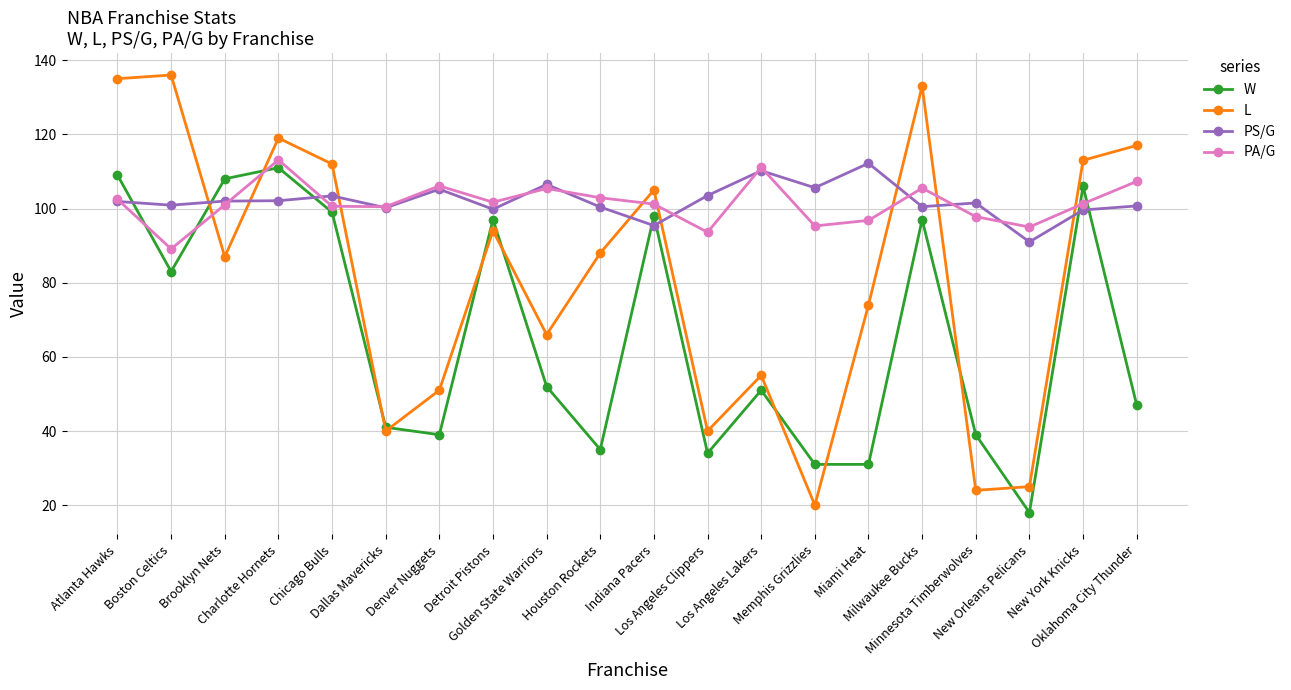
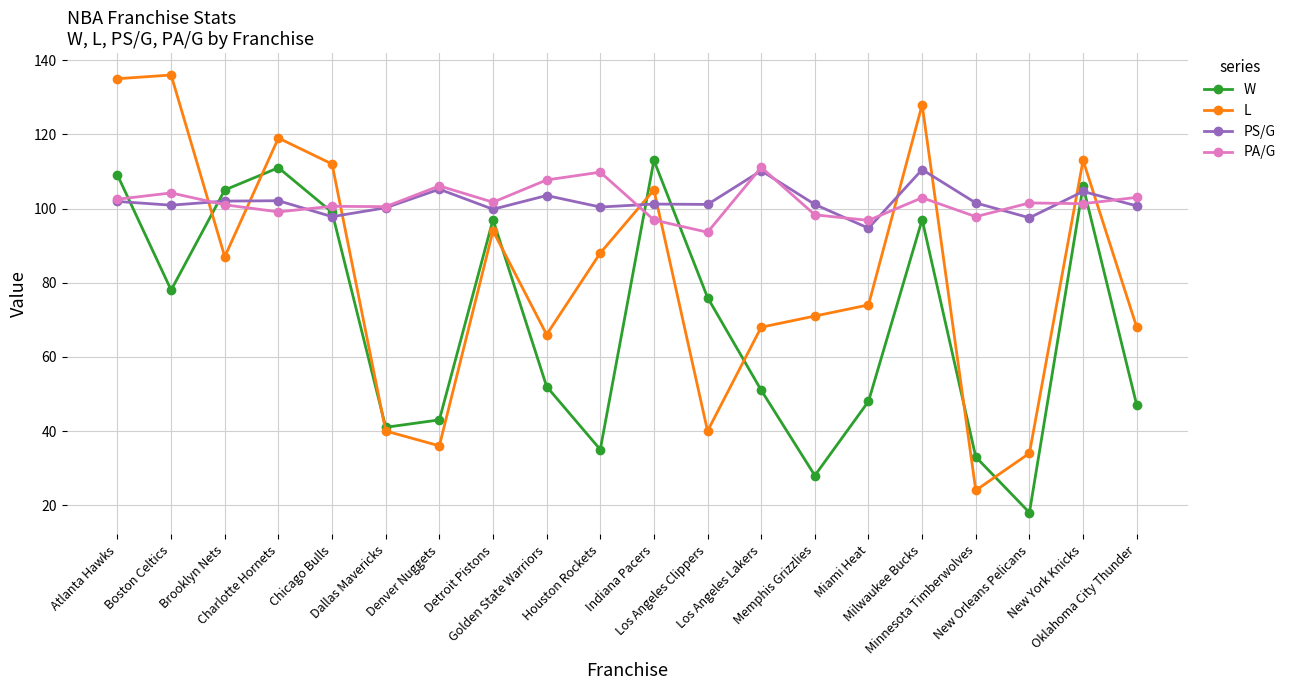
  {
    "W": {
      "Atlanta Hawks": 109,
-     "Boston Celtics": 83,
-     "Brooklyn Nets": 108,
+     "Boston Celtics": 78,
+     "Brooklyn Nets": 105,
      "Charlotte Hornets": 111,
      "Chicago Bulls": 99,
      "Dallas Mavericks": 41,
-     "Denver Nuggets": 39,
+     "Denver Nuggets": 43,
      "Detroit Pistons": 97,
      "Golden State Warriors": 52,
      "Houston Rockets": 35,
-     "Indiana Pacers": 98,
-     "Los Angeles Clippers": 34,
+     "Indiana Pacers": 113,
+     "Los Angeles Clippers": 76,
      "Los Angeles Lakers": 51,
-     "Memphis Grizzlies": 31,
-     "Miami Heat": 31,
+     "Memphis Grizzlies": 28,
+     "Miami Heat": 48,
      "Milwaukee Bucks": 97,
-     "Minnesota Timberwolves": 39,
+     "Minnesota Timberwolves": 33,
      "New Orleans Pelicans": 18,
      "New York Knicks": 106,
      "Oklahoma City Thunder": 47
    },
    "L": {
      "Atlanta Hawks": 135,
      "Boston Celtics": 136,
      "Brooklyn Nets": 87,
      "Charlotte Hornets": 119,
      "Chicago Bulls": 112,
      "Dallas Mavericks": 40,
-     "Denver Nuggets": 51,
+     "Denver Nuggets": 36,
      "Detroit Pistons": 94,
      "Golden State Warriors": 66,
      "Houston Rockets": 88,
      "Indiana Pacers": 105,
      "Los Angeles Clippers": 40,
-     "Los Angeles Lakers": 55,
-     "Memphis Grizzlies": 20,
+     "Los Angeles Lakers": 68,
+     "Memphis Grizzlies": 71,
      "Miami Heat": 74,
-     "Milwaukee Bucks": 133,
+     "Milwaukee Bucks": 128,
      "Minnesota Timberwolves": 24,
-     "New Orleans Pelicans": 25,
+     "New Orleans Pelicans": 34,
      "New York Knicks": 113,
-     "Oklahoma City Thunder": 117
+     "Oklahoma City Thunder": 68
    },
    "PS/G": {
      "Boston Celtics": 101,
      "Brooklyn Nets": 102,
      "Charlotte Hornets": 102,
-     "Chicago Bulls": 103,
+     "Chicago Bulls": 98,
      "Denver Nuggets": 105,
      "Detroit Pistons": 100,
-     "Golden State Warriors": 107,
+     "Golden State Warriors": 104,
      "Houston Rockets": 100,
-     "Indiana Pacers": 95,
-     "Los Angeles Clippers": 104,
+     "Indiana Pacers": 101,
+     "Los Angeles Clippers": 101,
      "Los Angeles Lakers": 110,
-     "Memphis Grizzlies": 106,
-     "Miami Heat": 112,
-     "Milwaukee Bucks": 101,
+     "Memphis Grizzlies": 101,
+     "Miami Heat": 95,
+     "Milwaukee Bucks": 111,
      "Minnesota Timberwolves": 102,
-     "New Orleans Pelicans": 91,
-     "New York Knicks": 100,
+     "New Orleans Pelicans": 98,
+     "New York Knicks": 105,
      "Oklahoma City Thunder": 101
    },
    "PA/G": {
-     "Boston Celtics": 89,
+     "Boston Celtics": 104,
      "Brooklyn Nets": 101,
-     "Charlotte Hornets": 113,
+     "Charlotte Hornets": 99,
      "Chicago Bulls": 101,
      "Denver Nuggets": 106,
      "Detroit Pistons": 102,
-     "Golden State Warriors": 105,
-     "Houston Rockets": 103,
-     "Indiana Pacers": 101,
+     "Golden State Warriors": 108,
+     "Houston Rockets": 110,
+     "Indiana Pacers": 97,
      "Los Angeles Clippers": 94,
      "Los Angeles Lakers": 111,
-     "Memphis Grizzlies": 95,
+     "Memphis Grizzlies": 98,
      "Miami Heat": 97,
-     "Milwaukee Bucks": 106,
+     "Milwaukee Bucks": 103,
      "Minnesota Timberwolves": 98,
-     "New Orleans Pelicans": 95,
+     "New Orleans Pelicans": 102,
      "New York Knicks": 101,
-     "Oklahoma City Thunder": 107
+     "Oklahoma City Thunder": 103
    }
  }
